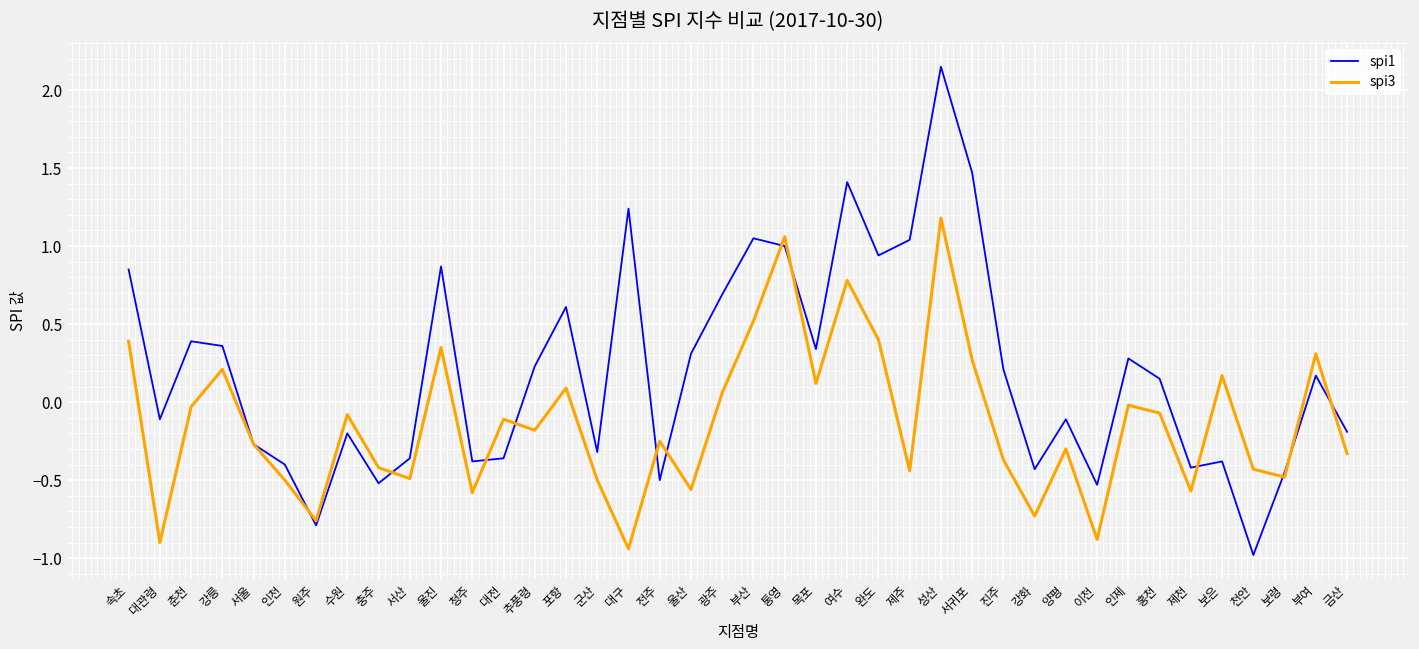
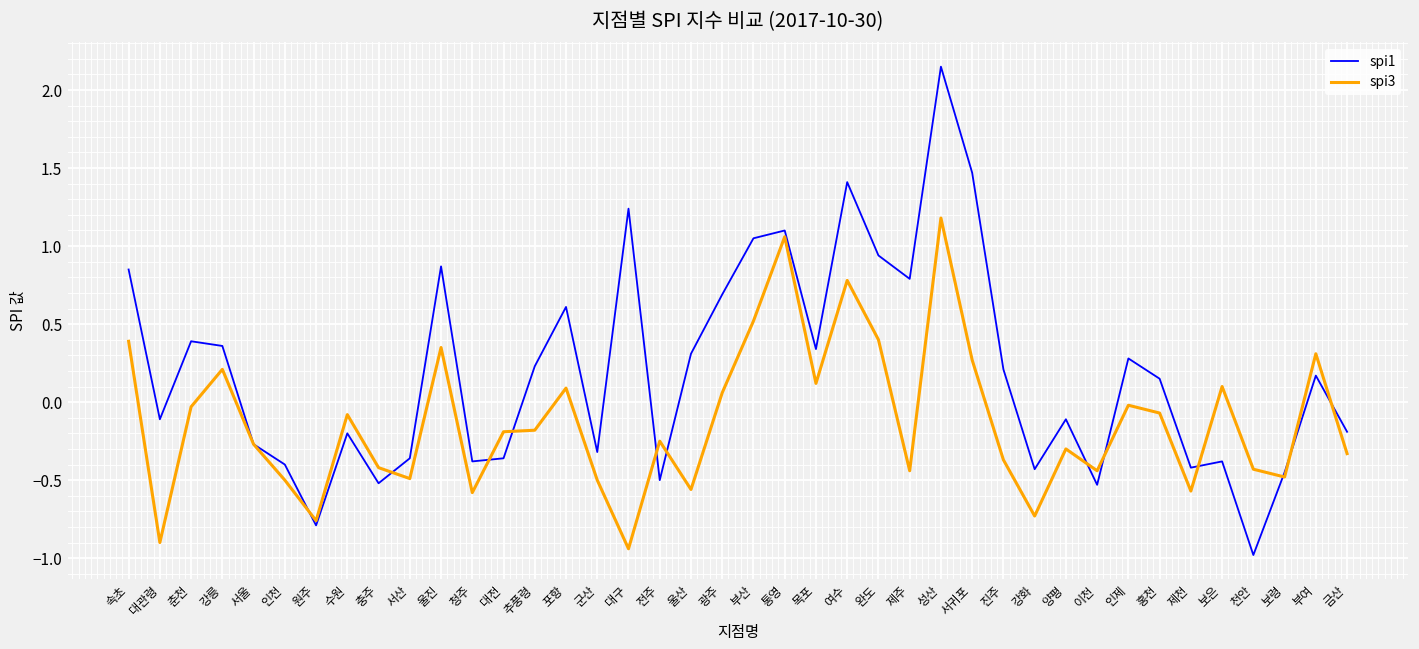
  {
    "spi1": {
      "속초": 0.85,
      "대관령": -0.11,
      "춘천": 0.39,
      "강릉": 0.36,
      "인천": -0.40,
      "원주": -0.79,
      "수원": -0.20,
      "충주": -0.52,
      "서산": -0.36,
      "울진": 0.87,
      "청주": -0.38,
      "대전": -0.36,
      "추풍령": 0.23,
      "포항": 0.61,
      "군산": -0.32,
      "대구": 1.24,
      "전주": -0.50,
      "울산": 0.31,
      "광주": 0.69,
      "부산": 1.05,
-     "통영": 1.0,
+     "통영": 1.1,
      "목포": 0.34,
      "여수": 1.41,
      "완도": 0.94,
-     "제주": 1.04,
+     "제주": 0.79,
      "성산": 2.15,
      "서귀포": 1.47,
      "진주": 0.21,
      "강화": -0.43,
      "양평": -0.11,
      "이천": -0.53,
      "인제": 0.28,
      "홍천": 0.15,
      "제천": -0.42,
      "보은": -0.38,
      "천안": -0.98,
      "보령": -0.45,
      "부여": 0.17,
      "금산": -0.19
    },
    "spi3": {
      "속초": 0.39,
      "대관령": -0.90,
      "춘천": -0.03,
      "강릉": 0.21,
      "인천": -0.50,
      "원주": -0.76,
      "수원": -0.08,
      "충주": -0.42,
      "서산": -0.49,
      "울진": 0.35,
      "청주": -0.58,
-     "대전": -0.11,
+     "대전": -0.19,
      "추풍령": -0.18,
      "포항": 0.09,
      "군산": -0.50,
      "대구": -0.94,
      "전주": -0.25,
      "울산": -0.56,
      "광주": 0.06,
      "부산": 0.52,
      "통영": 1.06,
      "목포": 0.12,
      "여수": 0.78,
      "완도": 0.40,
      "제주": -0.44,
      "성산": 1.18,
      "서귀포": 0.27,
      "진주": -0.37,
      "강화": -0.73,
      "양평": -0.30,
-     "이천": -0.88,
+     "이천": -0.44,
      "인제": -0.02,
      "홍천": -0.07,
      "제천": -0.57,
-     "보은": 0.17,
+     "보은": 0.10,
      "천안": -0.43,
      "보령": -0.48,
      "부여": 0.31,
      "금산": -0.33
    }
  }
